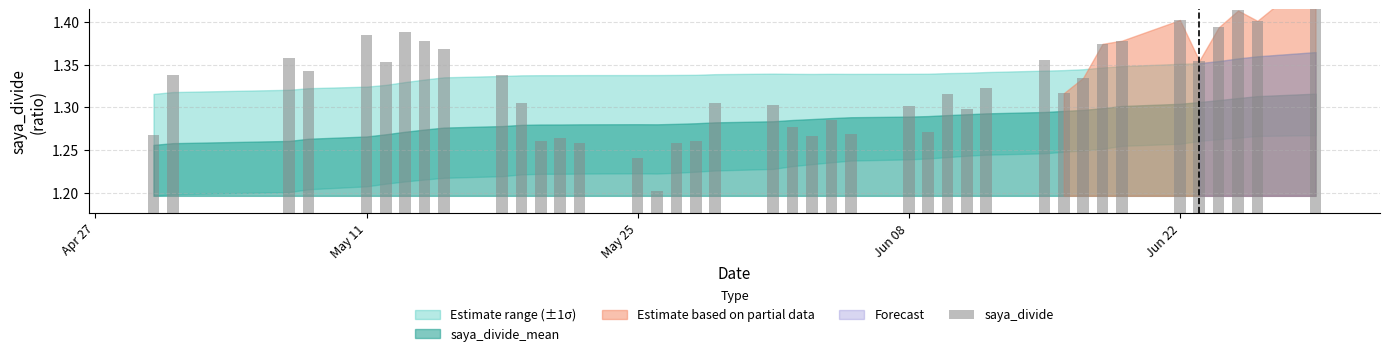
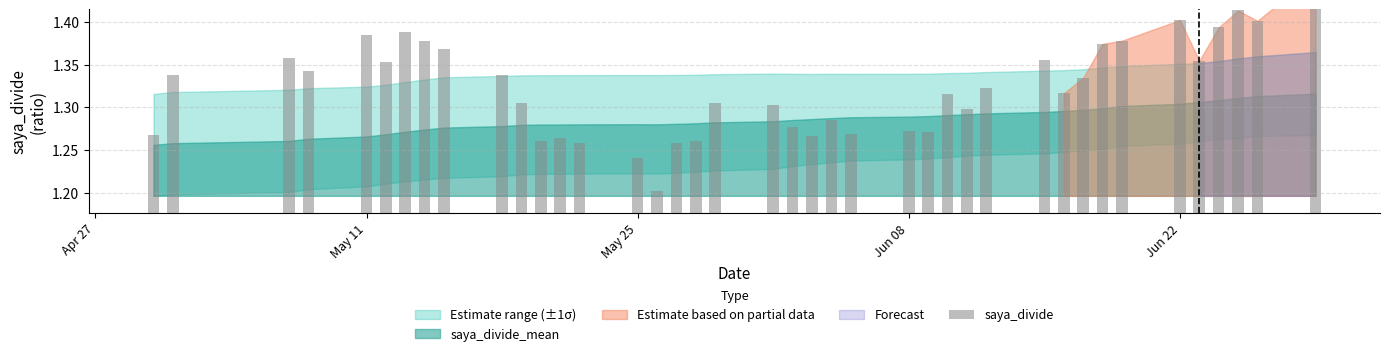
  {
    "saya_divide": {
      "May 11": 1.38,
      "May 25": 1.24,
-     "Jun 08": 1.30,
+     "Jun 08": 1.27,
      "Jun 22": 1.40
    },
    "Estimate based on partial data": {
      "Jun 22": 1.40
    }
  }
